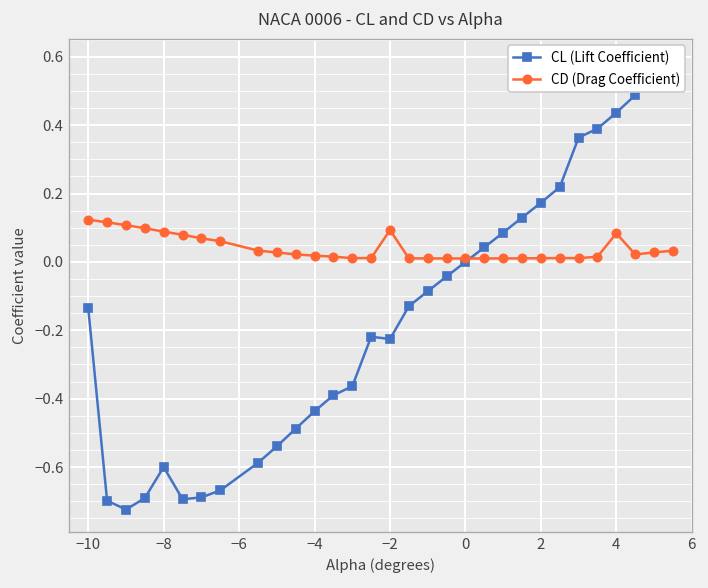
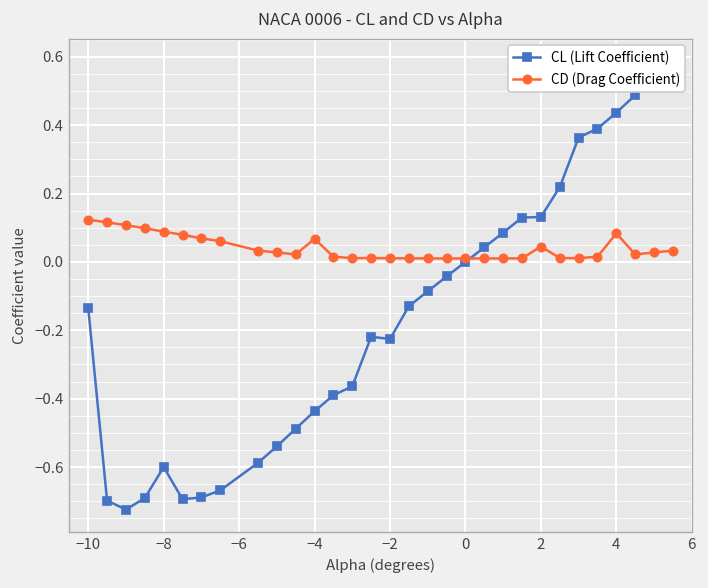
  {
    "CL (Lift Coefficient)": {
      "−10": -0.13,
      "−8": -0.60,
      "−4": -0.44,
      "−2": -0.23,
      "0": 0.00,
-     "2": 0.17,
+     "2": 0.13,
      "4": 0.44
    },
    "CD (Drag Coefficient)": {
      "−10": 0.12,
      "−8": 0.09,
-     "−4": 0.02,
-     "−2": 0.09,
+     "−4": 0.07,
+     "−2": 0.01,
      "0": 0.01,
-     "2": 0.01,
+     "2": 0.05,
      "4": 0.08
    }
  }
